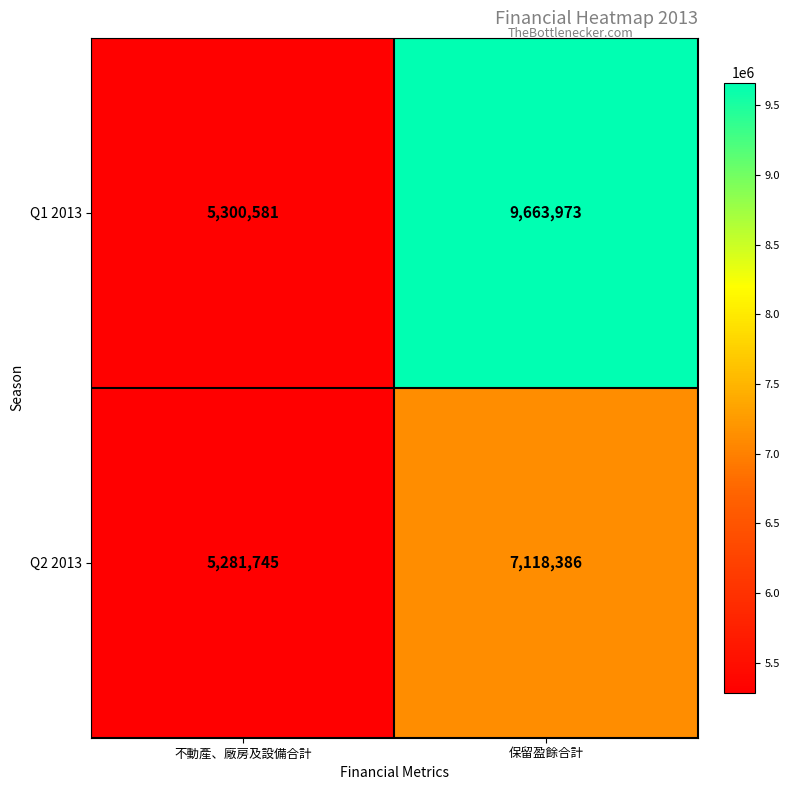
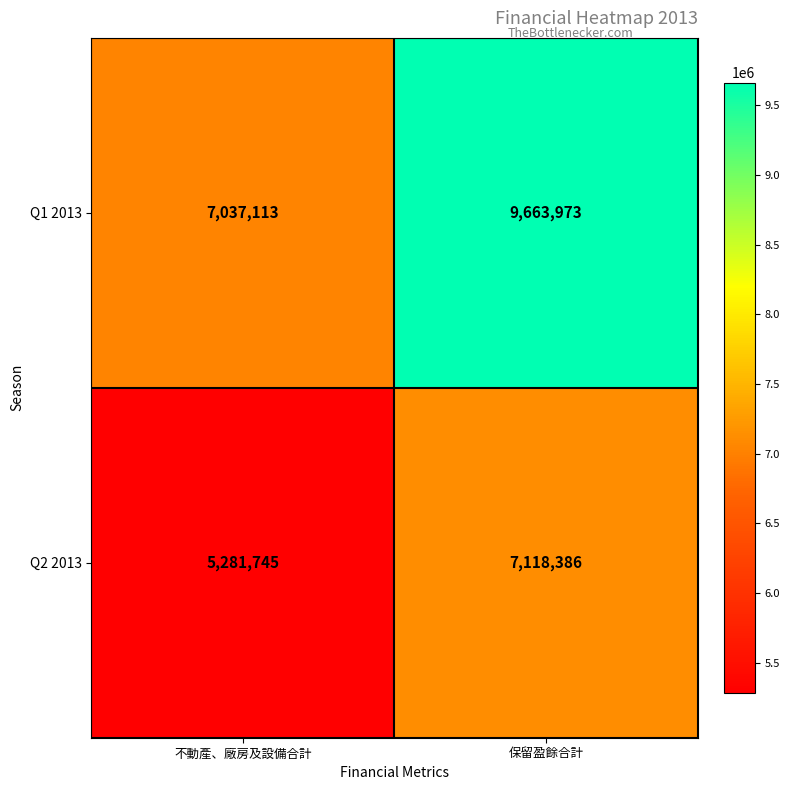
  {
    "Q1 2013": {
-     "不動產、廠房及設備合計": "5,300,581",
+     "不動產、廠房及設備合計": "7,037,113",
      "保留盈餘合計": "9,663,973"
    },
    "Q2 2013": {
      "不動產、廠房及設備合計": "5,281,745",
      "保留盈餘合計": "7,118,386"
    }
  }
